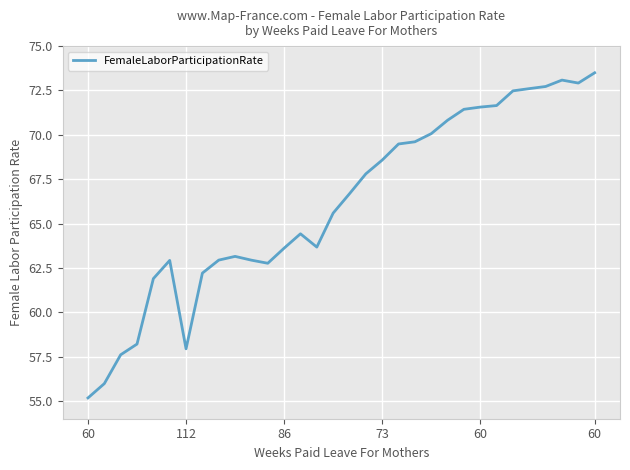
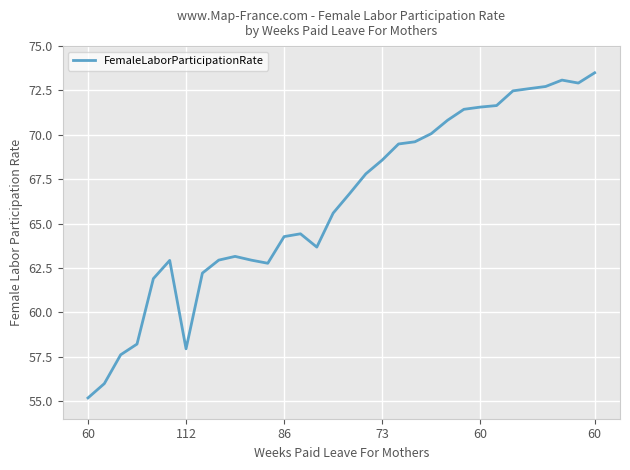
  {
    "112": 57.9,
-   "86": 63.6,
+   "86": 64.3,
    "73": 68.6
  }
